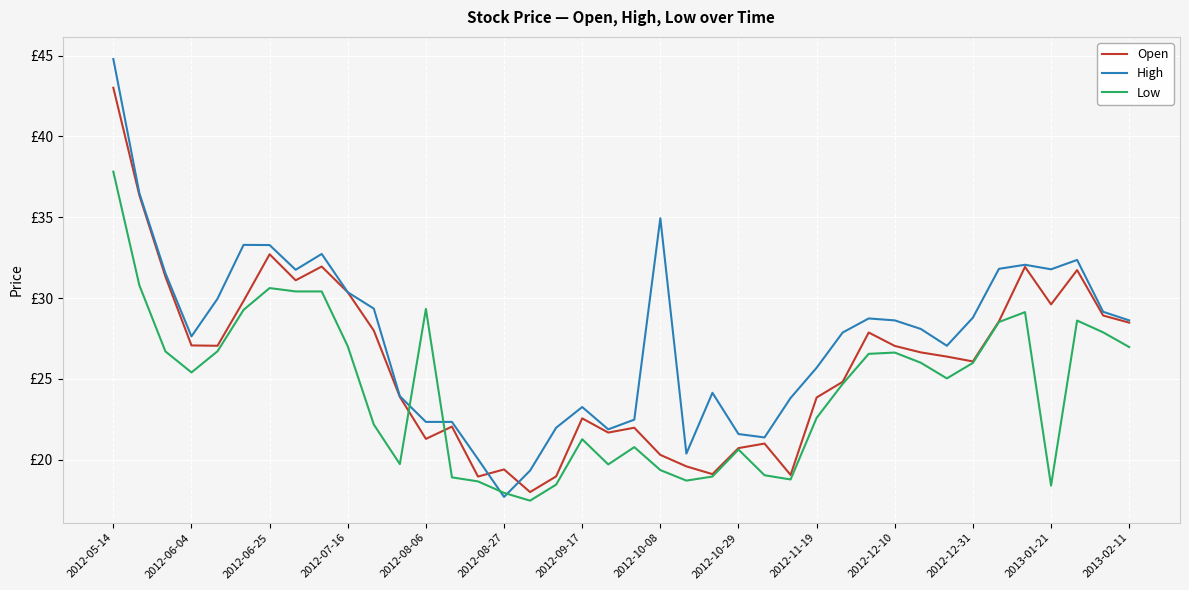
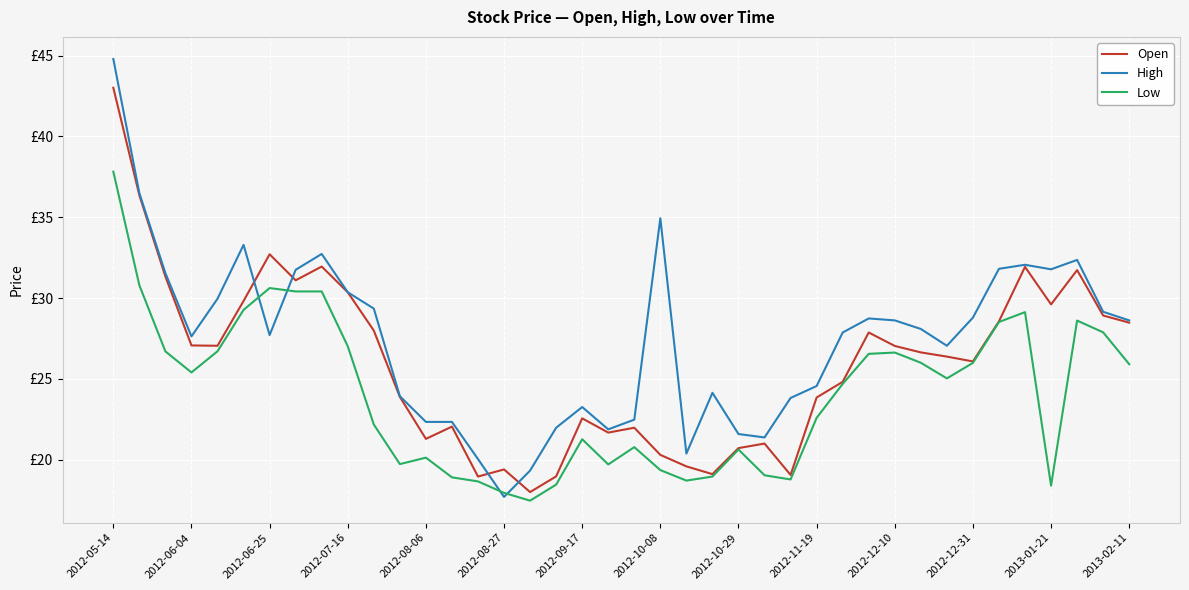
  {
    "Open": {
      "2012-05-14": "£43.0",
      "2012-06-04": "£27.1",
      "2012-06-25": "£32.7",
      "2012-08-06": "£21.3",
      "2012-08-27": "£19.4",
      "2012-09-17": "£22.6",
      "2012-10-08": "£20.3",
      "2012-11-19": "£23.9",
      "2012-12-10": "£27.0",
      "2013-01-21": "£29.6"
    },
    "High": {
      "2012-05-14": "£44.8",
      "2012-06-04": "£27.6",
-     "2012-06-25": "£33.3",
+     "2012-06-25": "£27.7",
      "2012-08-06": "£22.3",
      "2012-08-27": "£17.7",
      "2012-09-17": "£23.3",
      "2012-10-08": "£34.9",
      "2012-10-29": "£21.6",
-     "2012-11-19": "£25.7",
+     "2012-11-19": "£24.6",
      "2012-12-10": "£28.6",
      "2012-12-31": "£28.8",
      "2013-01-21": "£31.8"
    },
    "Low": {
      "2012-05-14": "£37.8",
      "2012-06-04": "£25.4",
      "2012-06-25": "£30.6",
      "2012-07-16": "£27.0",
-     "2012-08-06": "£29.3",
+     "2012-08-06": "£20.1",
      "2012-08-27": "£18.0",
      "2012-09-17": "£21.3",
      "2012-10-08": "£19.4",
      "2012-11-19": "£22.6",
      "2012-12-10": "£26.6",
      "2013-01-21": "£18.4",
-     "2013-02-11": "£27.0"
+     "2013-02-11": "£25.9"
    }
  }
